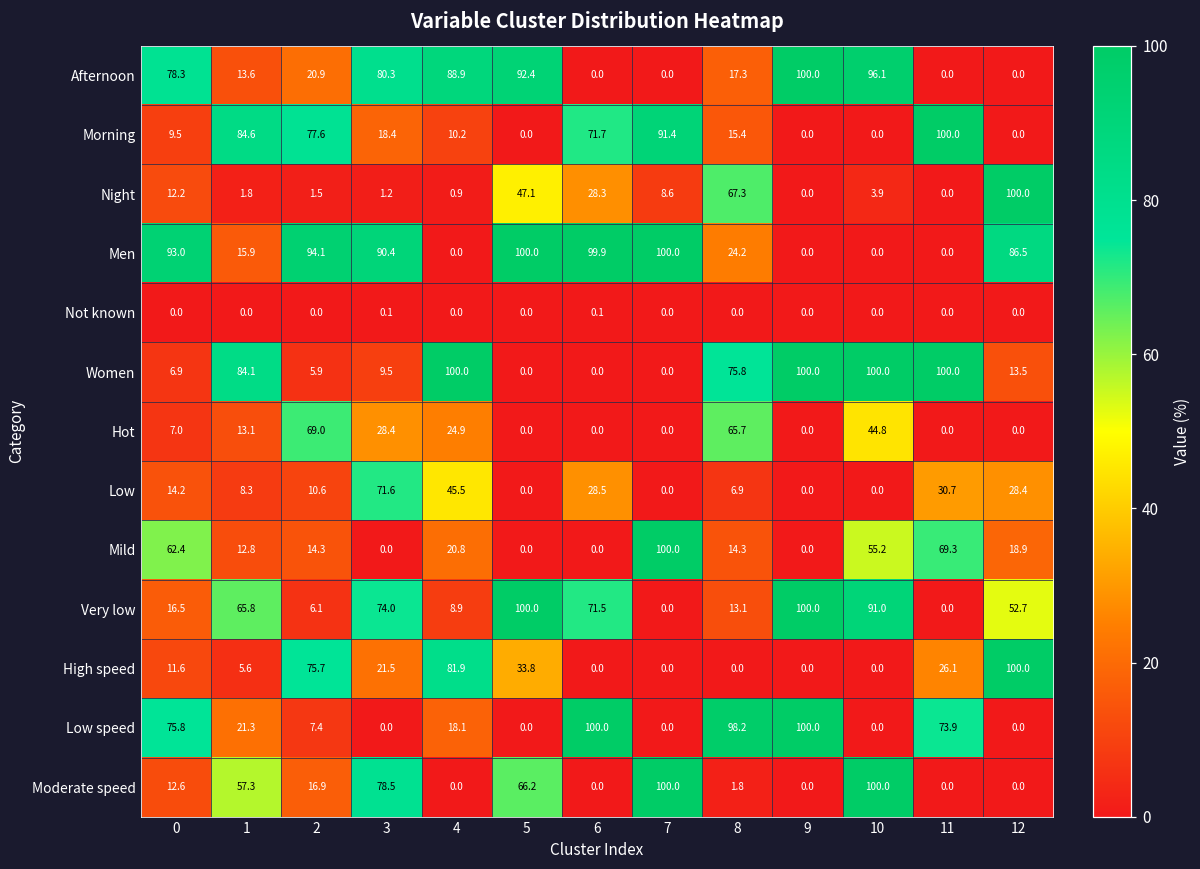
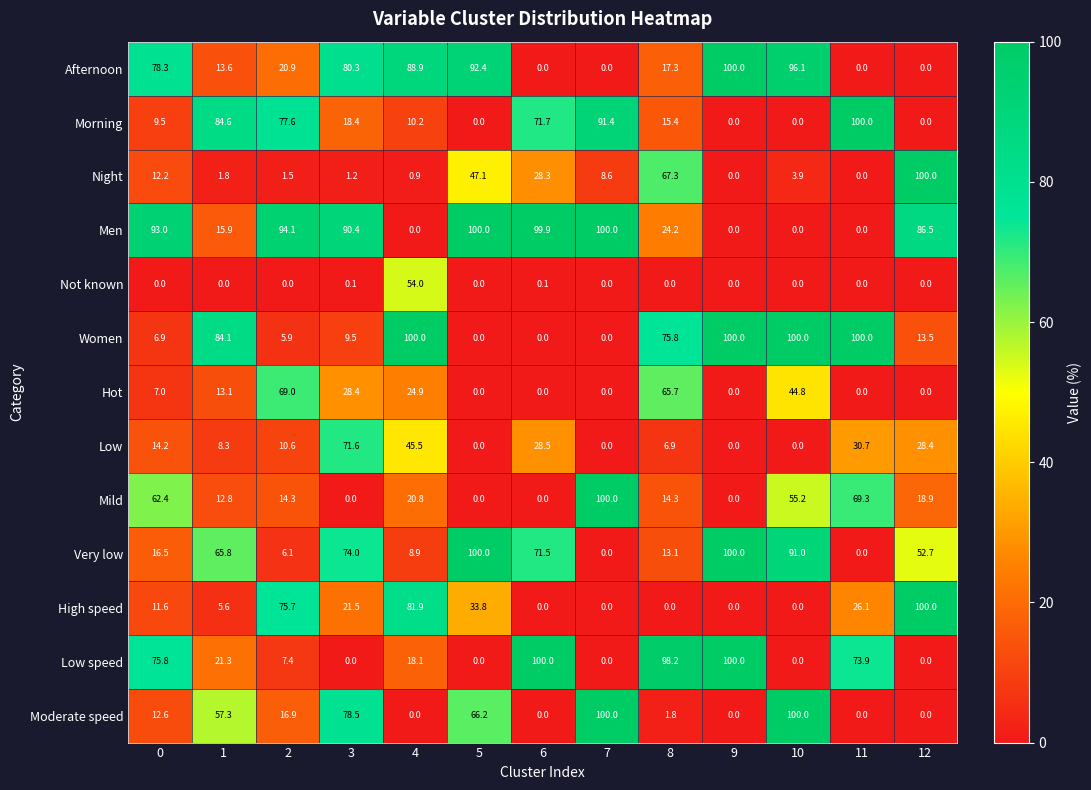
  {
    "Afternoon": {
      "0": 78.3,
      "1": 13.6,
      "2": 20.9,
      "3": 80.3,
      "4": 88.9,
      "5": 92.4,
      "6": 0.0,
      "7": 0.0,
      "8": 17.3,
      "9": 100.0,
      "10": 96.1,
      "11": 0.0,
      "12": 0.0
    },
    "Morning": {
      "0": 9.5,
      "1": 84.6,
      "2": 77.6,
      "3": 18.4,
      "4": 10.2,
      "5": 0.0,
      "6": 71.7,
      "7": 91.4,
      "8": 15.4,
      "9": 0.0,
      "10": 0.0,
      "11": 100.0,
      "12": 0.0
    },
    "Night": {
      "0": 12.2,
      "1": 1.8,
      "2": 1.5,
      "3": 1.2,
      "4": 0.9,
      "5": 47.1,
      "6": 28.3,
      "7": 8.6,
      "8": 67.3,
      "9": 0.0,
      "10": 3.9,
      "11": 0.0,
      "12": 100.0
    },
    "Men": {
      "0": 93.0,
      "1": 15.9,
      "2": 94.1,
      "3": 90.4,
      "4": 0.0,
      "5": 100.0,
      "6": 99.9,
      "7": 100.0,
      "8": 24.2,
      "9": 0.0,
      "10": 0.0,
      "11": 0.0,
      "12": 86.5
    },
    "Not known": {
      "0": 0.0,
      "1": 0.0,
      "2": 0.0,
      "3": 0.1,
-     "4": 0.0,
+     "4": 54.0,
      "5": 0.0,
      "6": 0.1,
      "7": 0.0,
      "8": 0.0,
      "9": 0.0,
      "10": 0.0,
      "11": 0.0,
      "12": 0.0
    },
    "Women": {
      "0": 6.9,
      "1": 84.1,
      "2": 5.9,
      "3": 9.5,
      "4": 100.0,
      "5": 0.0,
      "6": 0.0,
      "7": 0.0,
      "8": 75.8,
      "9": 100.0,
      "10": 100.0,
      "11": 100.0,
      "12": 13.5
    },
    "Hot": {
      "0": 7.0,
      "1": 13.1,
      "2": 69.0,
      "3": 28.4,
      "4": 24.9,
      "5": 0.0,
      "6": 0.0,
      "7": 0.0,
      "8": 65.7,
      "9": 0.0,
      "10": 44.8,
      "11": 0.0,
      "12": 0.0
    },
    "Low": {
      "0": 14.2,
      "1": 8.3,
      "2": 10.6,
      "3": 71.6,
      "4": 45.5,
      "5": 0.0,
      "6": 28.5,
      "7": 0.0,
      "8": 6.9,
      "9": 0.0,
      "10": 0.0,
      "11": 30.7,
      "12": 28.4
    },
    "Mild": {
      "0": 62.4,
      "1": 12.8,
      "2": 14.3,
      "3": 0.0,
      "4": 20.8,
      "5": 0.0,
      "6": 0.0,
      "7": 100.0,
      "8": 14.3,
      "9": 0.0,
      "10": 55.2,
      "11": 69.3,
      "12": 18.9
    },
    "Very low": {
      "0": 16.5,
      "1": 65.8,
      "2": 6.1,
      "3": 74.0,
      "4": 8.9,
      "5": 100.0,
      "6": 71.5,
      "7": 0.0,
      "8": 13.1,
      "9": 100.0,
      "10": 91.0,
      "11": 0.0,
      "12": 52.7
    },
    "High speed": {
      "0": 11.6,
      "1": 5.6,
      "2": 75.7,
      "3": 21.5,
      "4": 81.9,
      "5": 33.8,
      "6": 0.0,
      "7": 0.0,
      "8": 0.0,
      "9": 0.0,
      "10": 0.0,
      "11": 26.1,
      "12": 100.0
    },
    "Low speed": {
      "0": 75.8,
      "1": 21.3,
      "2": 7.4,
      "3": 0.0,
      "4": 18.1,
      "5": 0.0,
      "6": 100.0,
      "7": 0.0,
      "8": 98.2,
      "9": 100.0,
      "10": 0.0,
      "11": 73.9,
      "12": 0.0
    },
    "Moderate speed": {
      "0": 12.6,
      "1": 57.3,
      "2": 16.9,
      "3": 78.5,
      "4": 0.0,
      "5": 66.2,
      "6": 0.0,
      "7": 100.0,
      "8": 1.8,
      "9": 0.0,
      "10": 100.0,
      "11": 0.0,
      "12": 0.0
    }
  }
